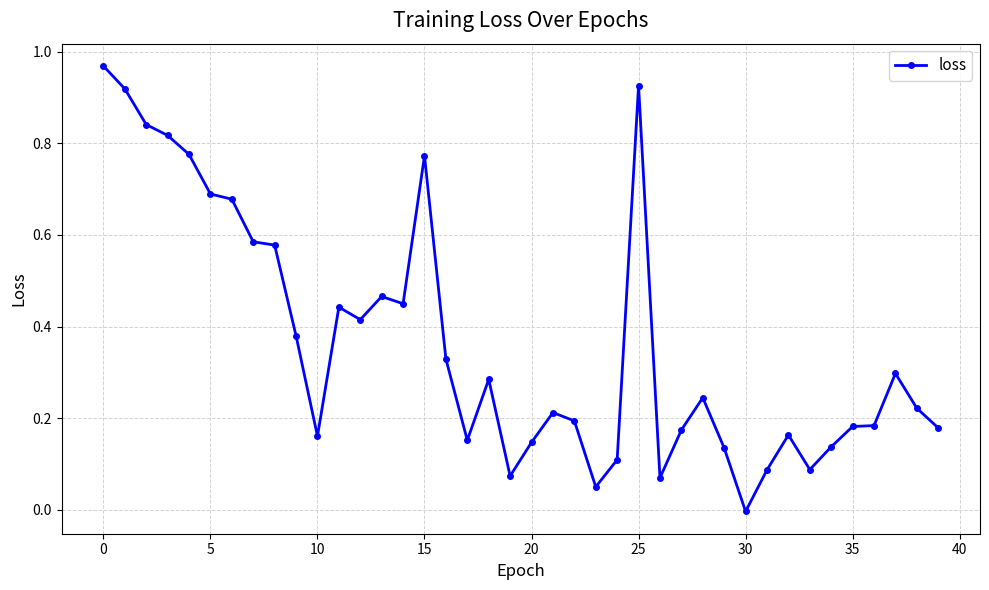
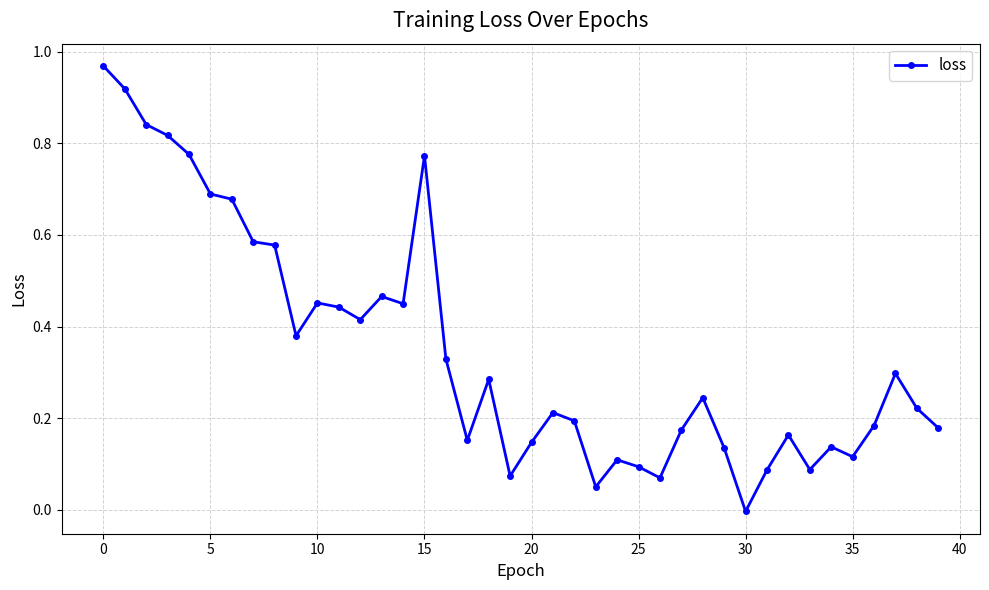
  {
    "0": 0.97,
    "5": 0.69,
-   "10": 0.16,
+   "10": 0.45,
    "15": 0.77,
    "20": 0.15,
-   "25": 0.93,
+   "25": 0.09,
    "30": 0.00,
-   "35": 0.18
+   "35": 0.12
  }
